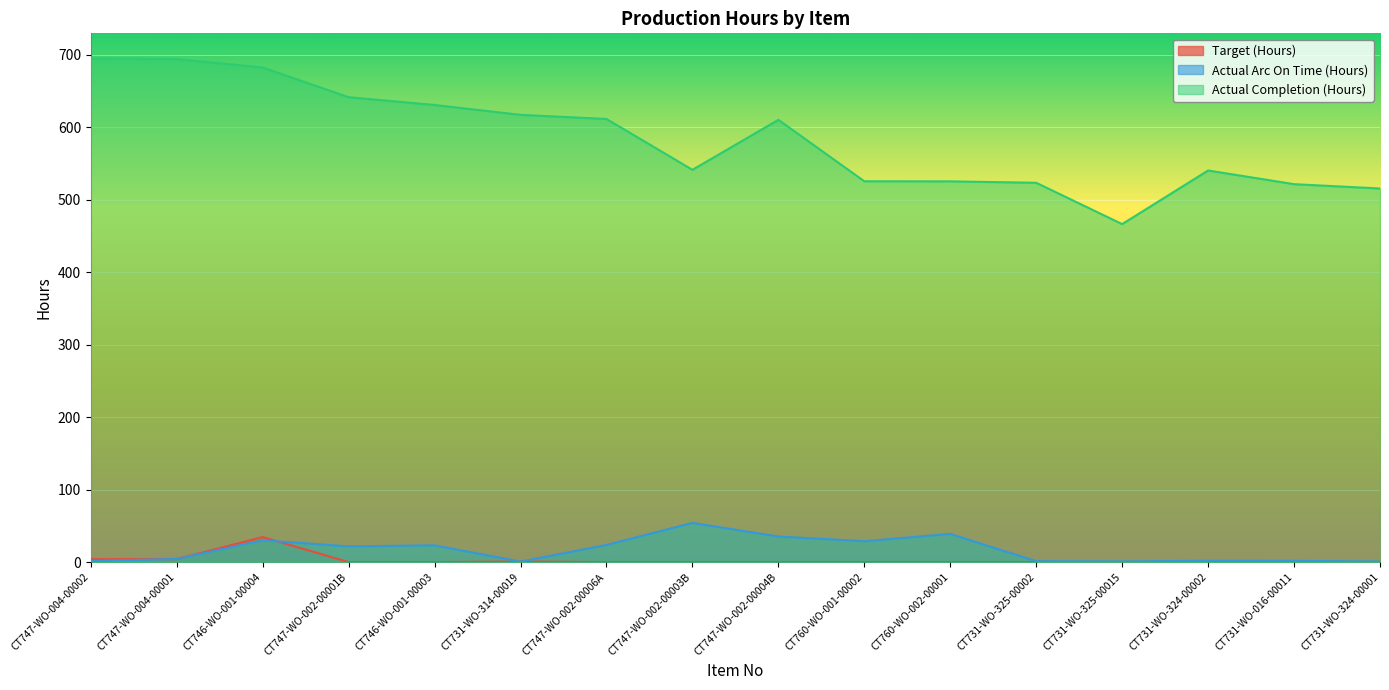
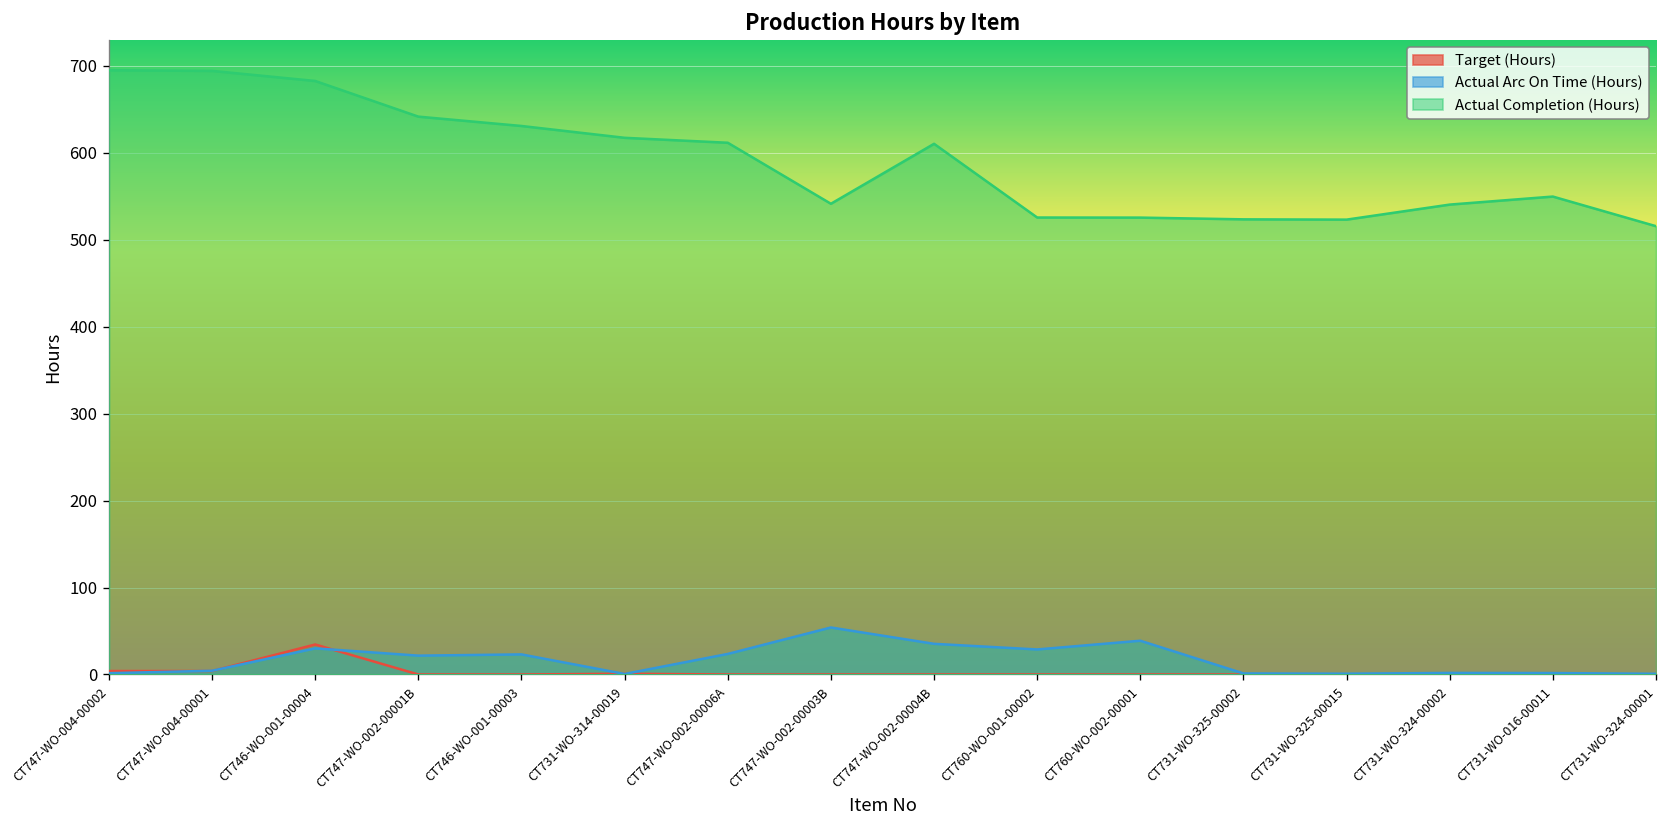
  {
    "Target (Hours)": {
      "CT746-WO-001-00004": 30,
      "CT747-WO-002-00001B": 0,
      "CT746-WO-001-00003": 0,
      "CT747-WO-002-00006A": 0,
      "CT747-WO-002-00003B": 0,
      "CT747-WO-002-00004B": 0,
      "CT760-WO-001-00002": 0,
      "CT760-WO-002-00001": 0
    },
    "Actual Arc On Time (Hours)": {
      "CT746-WO-001-00004": 30,
      "CT747-WO-002-00001B": 20,
      "CT746-WO-001-00003": 20,
      "CT747-WO-002-00006A": 20,
      "CT747-WO-002-00003B": 50,
      "CT747-WO-002-00004B": 40,
      "CT760-WO-001-00002": 30,
      "CT760-WO-002-00001": 40
    },
    "Actual Completion (Hours)": {
      "CT747-WO-004-00002": 700,
      "CT747-WO-004-00001": 690,
      "CT746-WO-001-00004": 680,
      "CT747-WO-002-00001B": 640,
      "CT746-WO-001-00003": 630,
      "CT731-WO-314-00019": 620,
      "CT747-WO-002-00006A": 610,
      "CT747-WO-002-00003B": 540,
      "CT747-WO-002-00004B": 610,
      "CT760-WO-001-00002": 530,
      "CT760-WO-002-00001": 530,
      "CT731-WO-325-00002": 520,
-     "CT731-WO-325-00015": 470,
+     "CT731-WO-325-00015": 520,
      "CT731-WO-324-00002": 540,
-     "CT731-WO-016-00011": 520,
+     "CT731-WO-016-00011": 550,
      "CT731-WO-324-00001": 520
    }
  }
